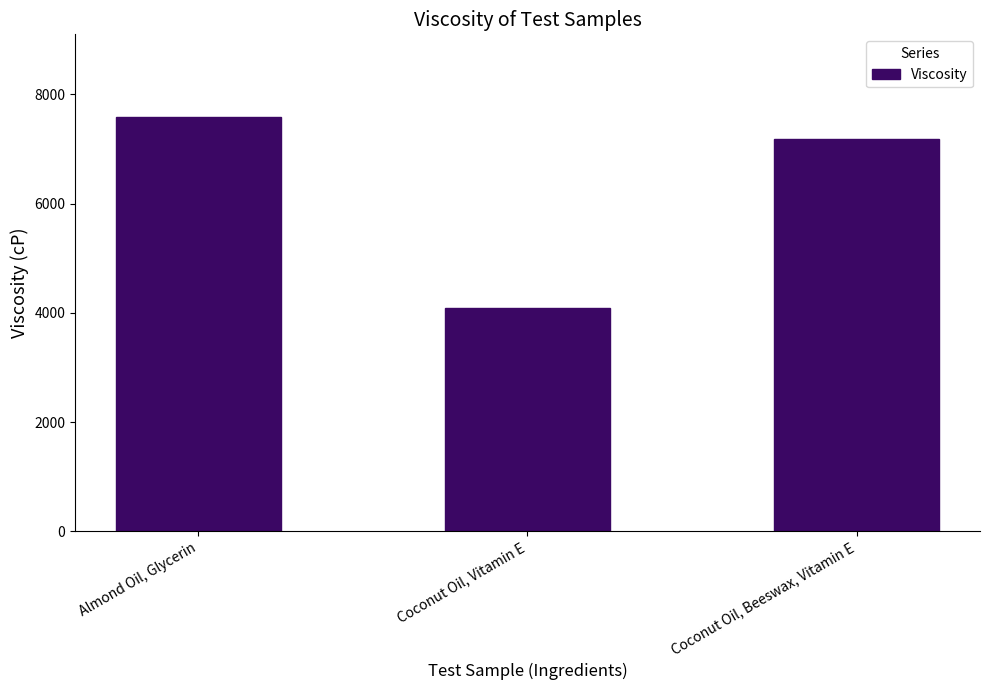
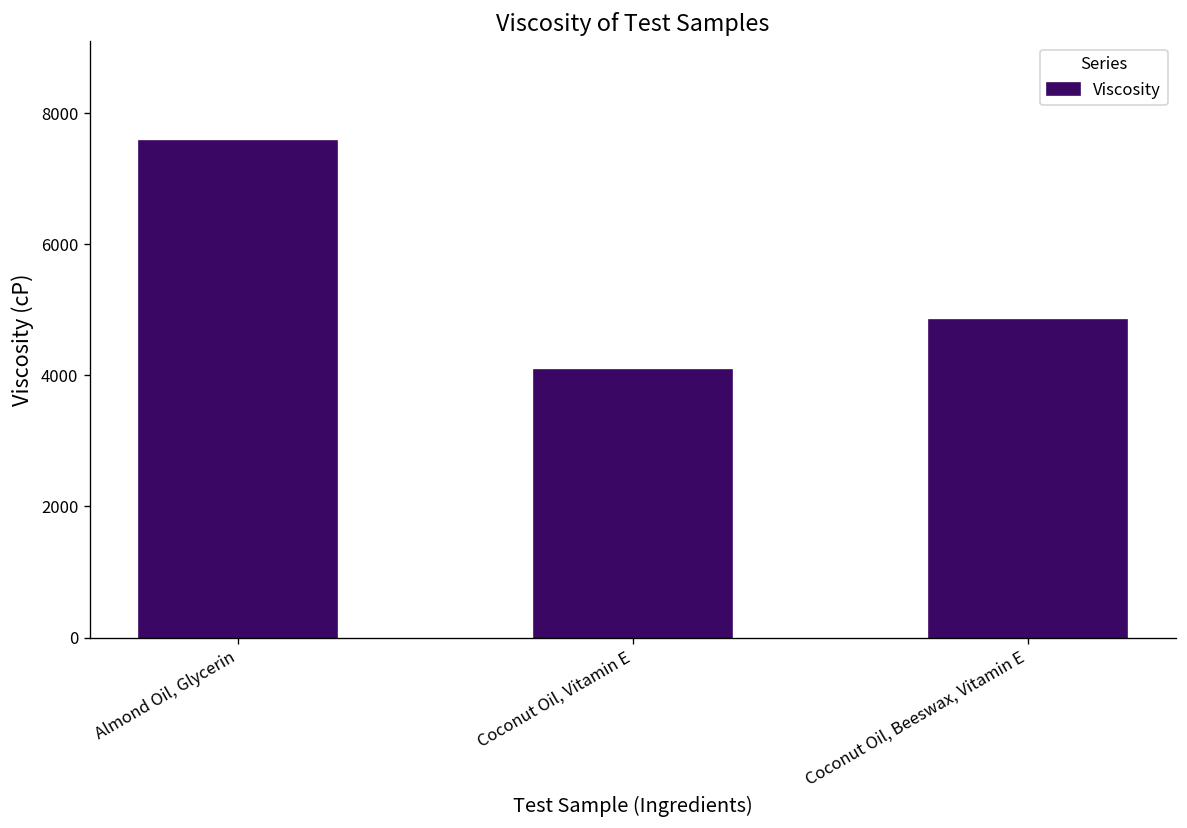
  {
    "Almond Oil, Glycerin": 7600,
    "Coconut Oil, Vitamin E": 4100,
-   "Coconut Oil, Beeswax, Vitamin E": 7200
+   "Coconut Oil, Beeswax, Vitamin E": 4800
  }
